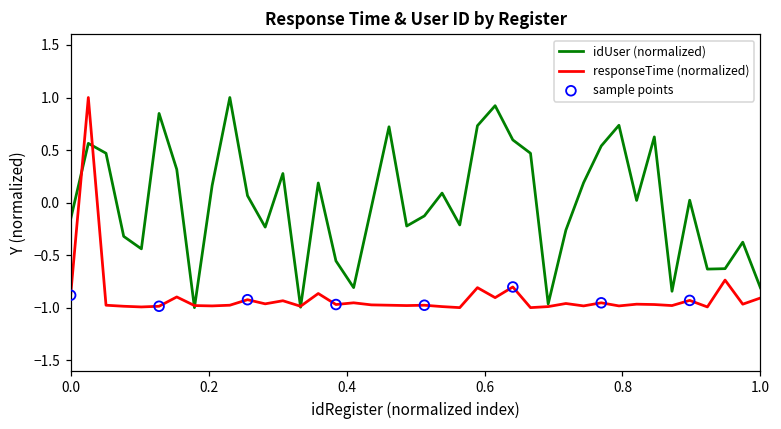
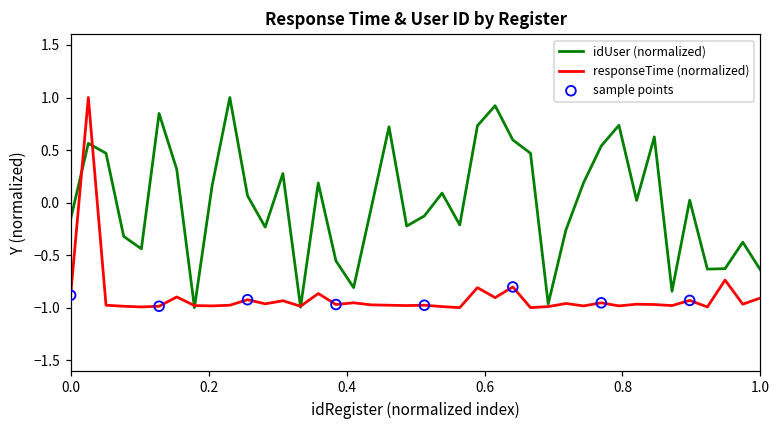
  {
    "idUser (normalized)": {
      "0.0": -0.2,
-     "1.0": -0.8
+     "1.0": -0.6
    },
    "responseTime (normalized)": {
      "1.0": -0.9
    }
  }
